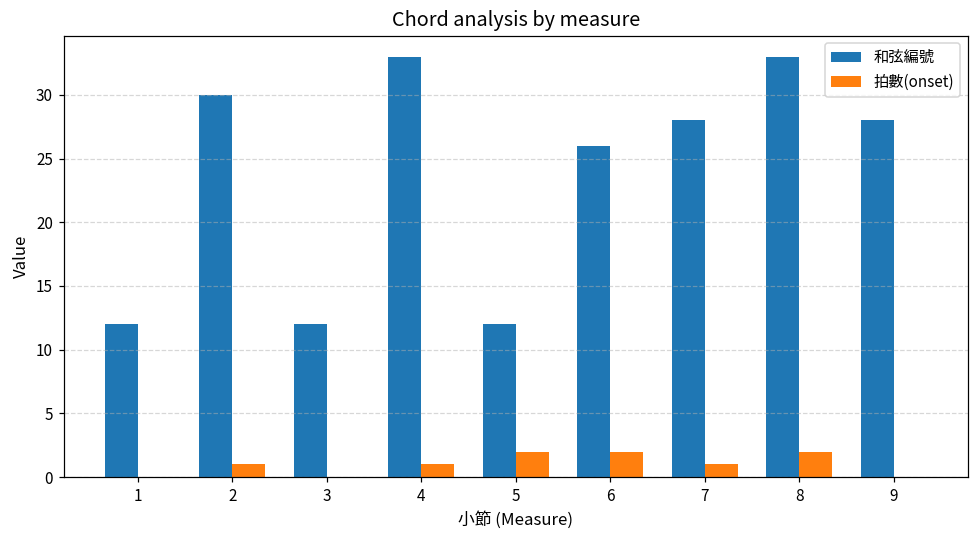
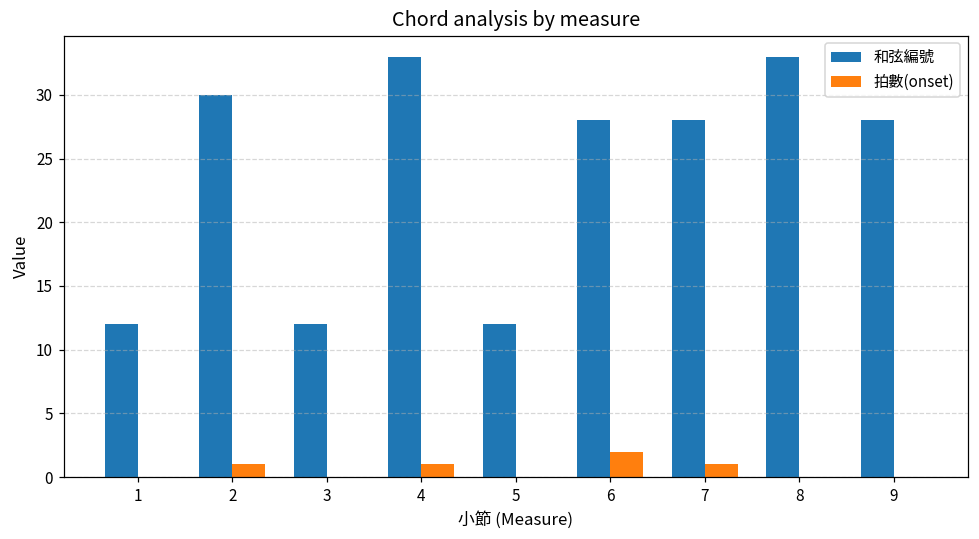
  {
    "和弦編號": {
      "1": 12,
      "2": 30,
      "3": 12,
      "4": 33,
      "5": 12,
-     "6": 26,
+     "6": 28,
      "7": 28,
      "8": 33,
      "9": 28
    },
    "拍數(onset)": {
      "1": 0,
      "2": 1,
      "3": 0,
      "4": 1,
-     "5": 2,
+     "5": 0,
      "6": 2,
      "7": 1,
-     "8": 2,
+     "8": 0,
      "9": 0
    }
  }
